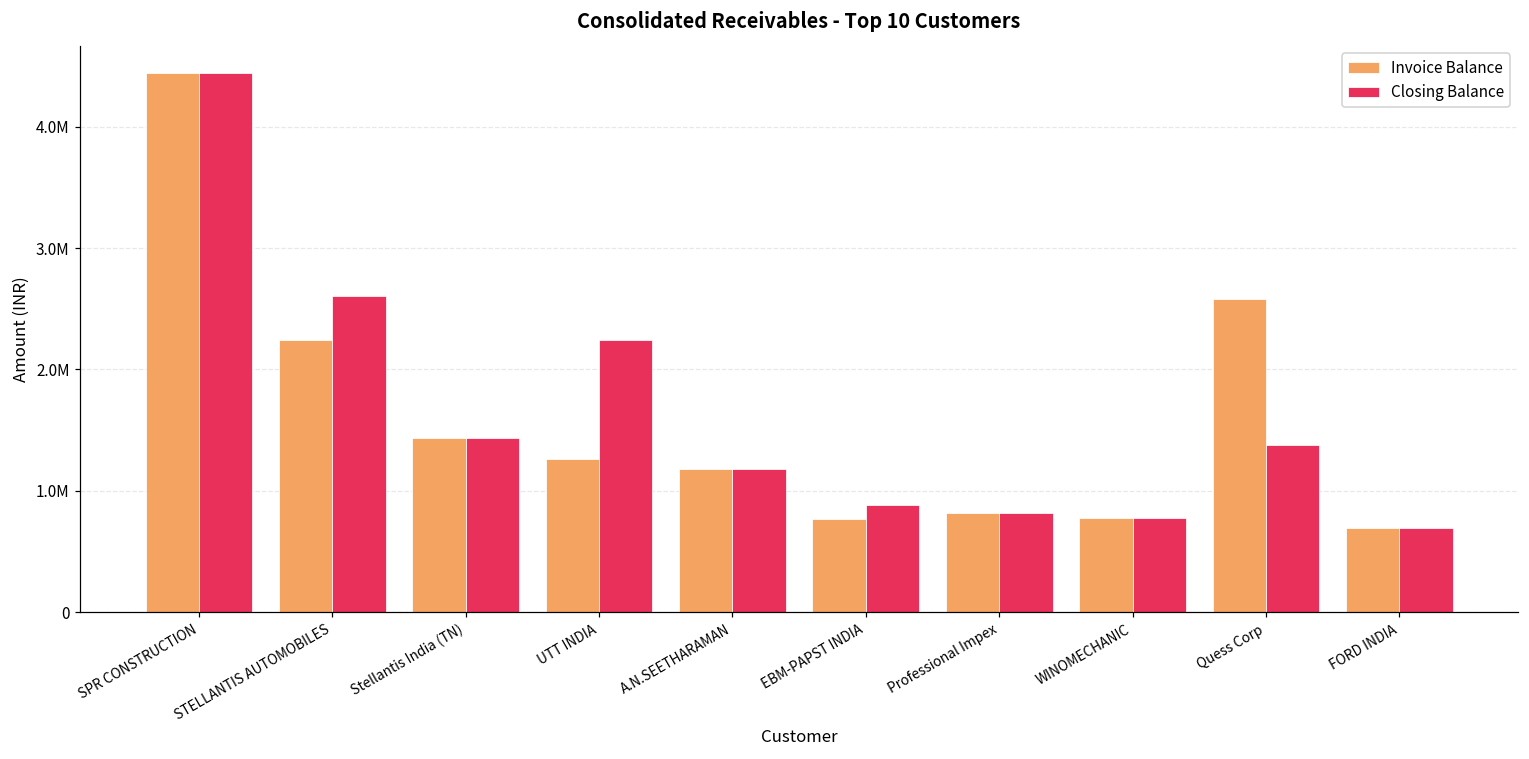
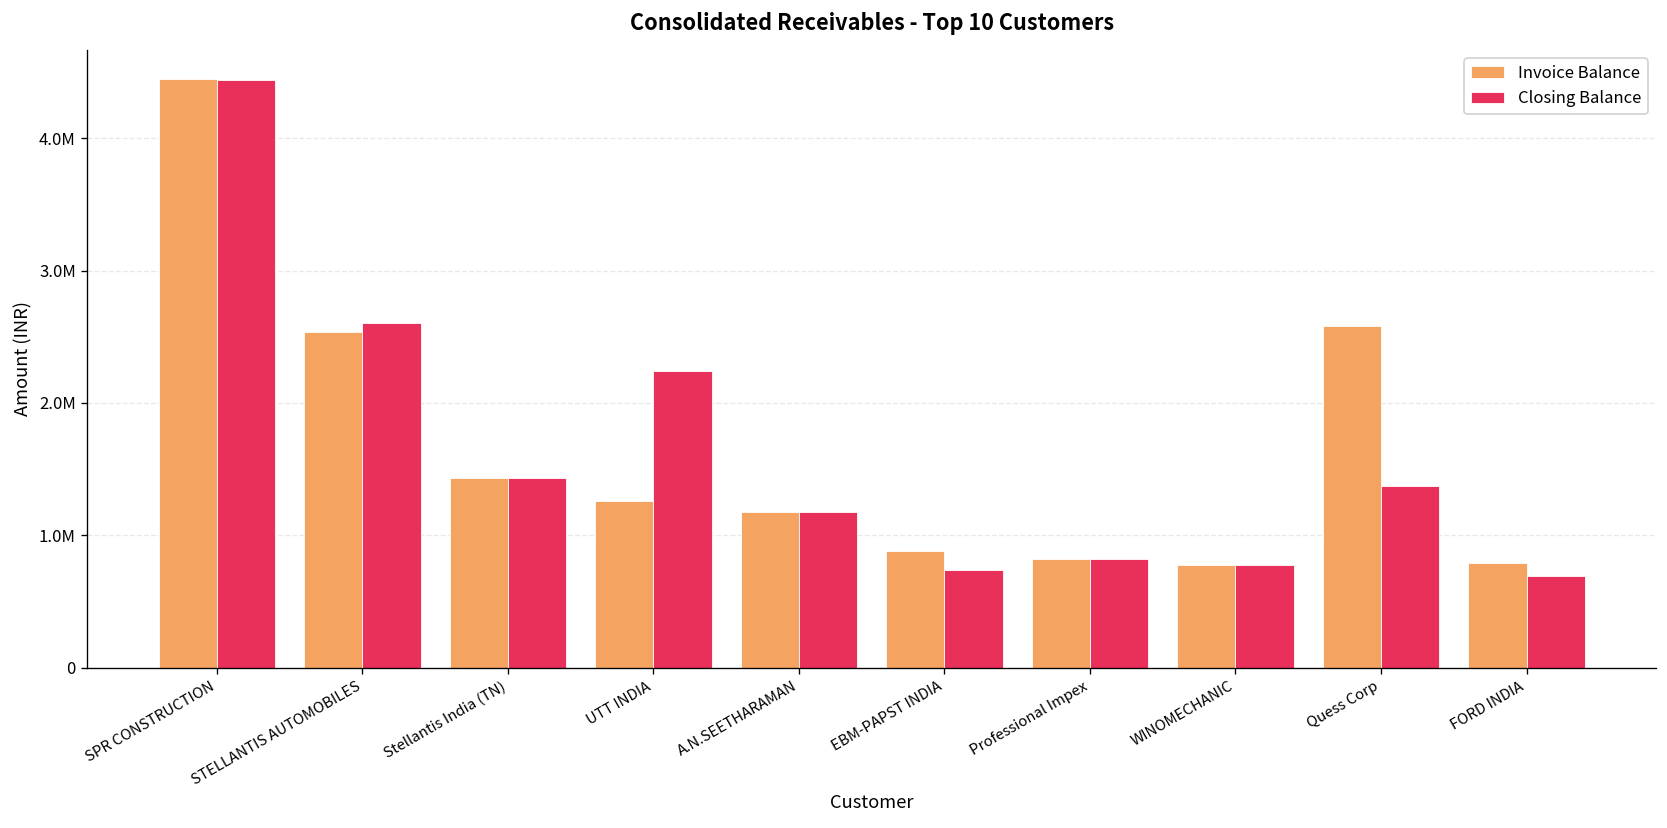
  {
    "Invoice Balance": {
      "SPR CONSTRUCTION": 4440000,
-     "STELLANTIS AUTOMOBILES": 2250000,
+     "STELLANTIS AUTOMOBILES": 2540000,
      "Stellantis India (TN)": 1430000,
      "UTT INDIA": 1260000,
      "A.N.SEETHARAMAN": 1180000,
-     "EBM-PAPST INDIA": 760000,
+     "EBM-PAPST INDIA": 890000,
      "Professional Impex": 820000,
      "WINOMECHANIC": 780000,
      "Quess Corp": 2580000,
-     "FORD INDIA": 700000
+     "FORD INDIA": 790000
    },
    "Closing Balance": {
      "SPR CONSTRUCTION": 4440000,
      "STELLANTIS AUTOMOBILES": 2610000,
      "Stellantis India (TN)": 1430000,
      "UTT INDIA": 2240000,
      "A.N.SEETHARAMAN": 1180000,
-     "EBM-PAPST INDIA": 890000,
+     "EBM-PAPST INDIA": 740000,
      "Professional Impex": 820000,
      "WINOMECHANIC": 780000,
      "Quess Corp": 1370000,
      "FORD INDIA": 700000
    }
  }
